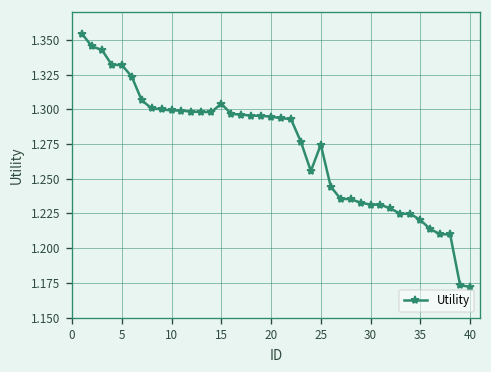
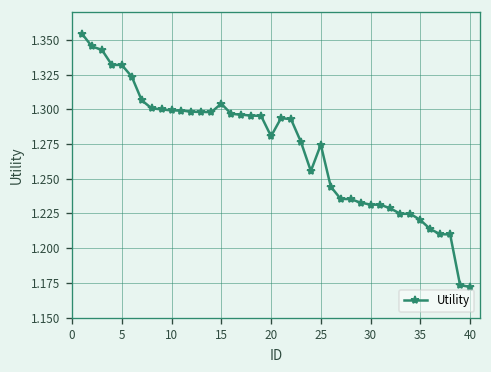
  {
    "5": 1.332,
    "10": 1.299,
    "15": 1.304,
-   "20": 1.295,
+   "20": 1.281,
    "25": 1.275,
    "30": 1.231,
    "35": 1.220,
    "40": 1.172
  }
